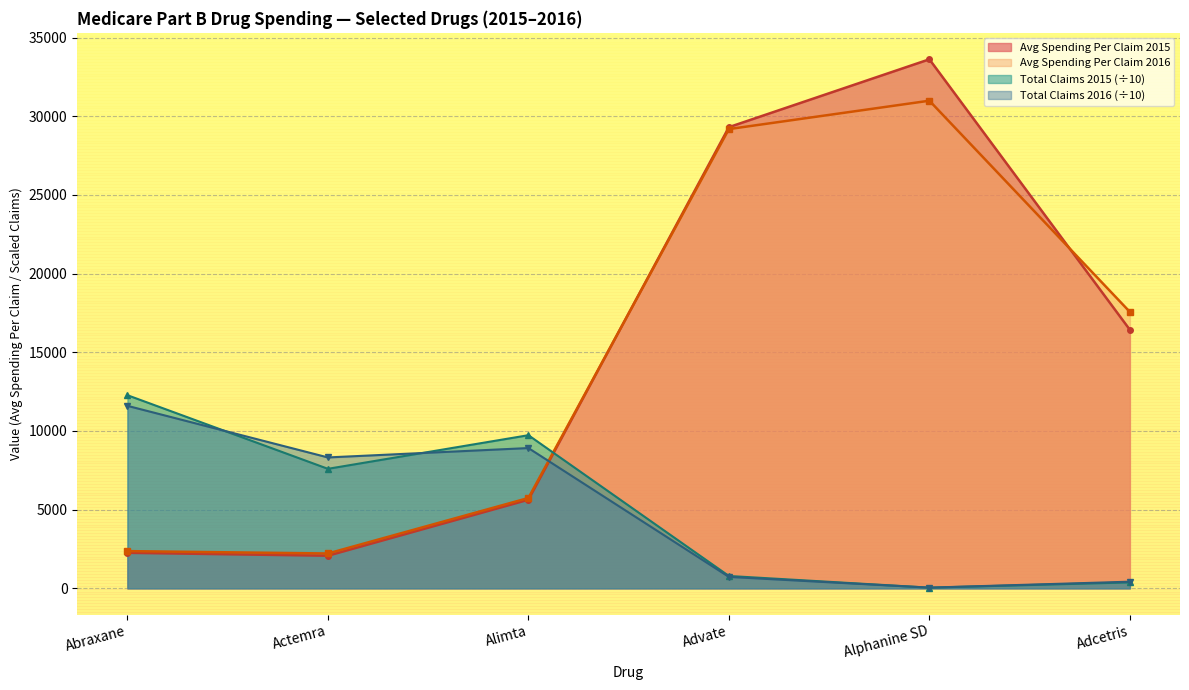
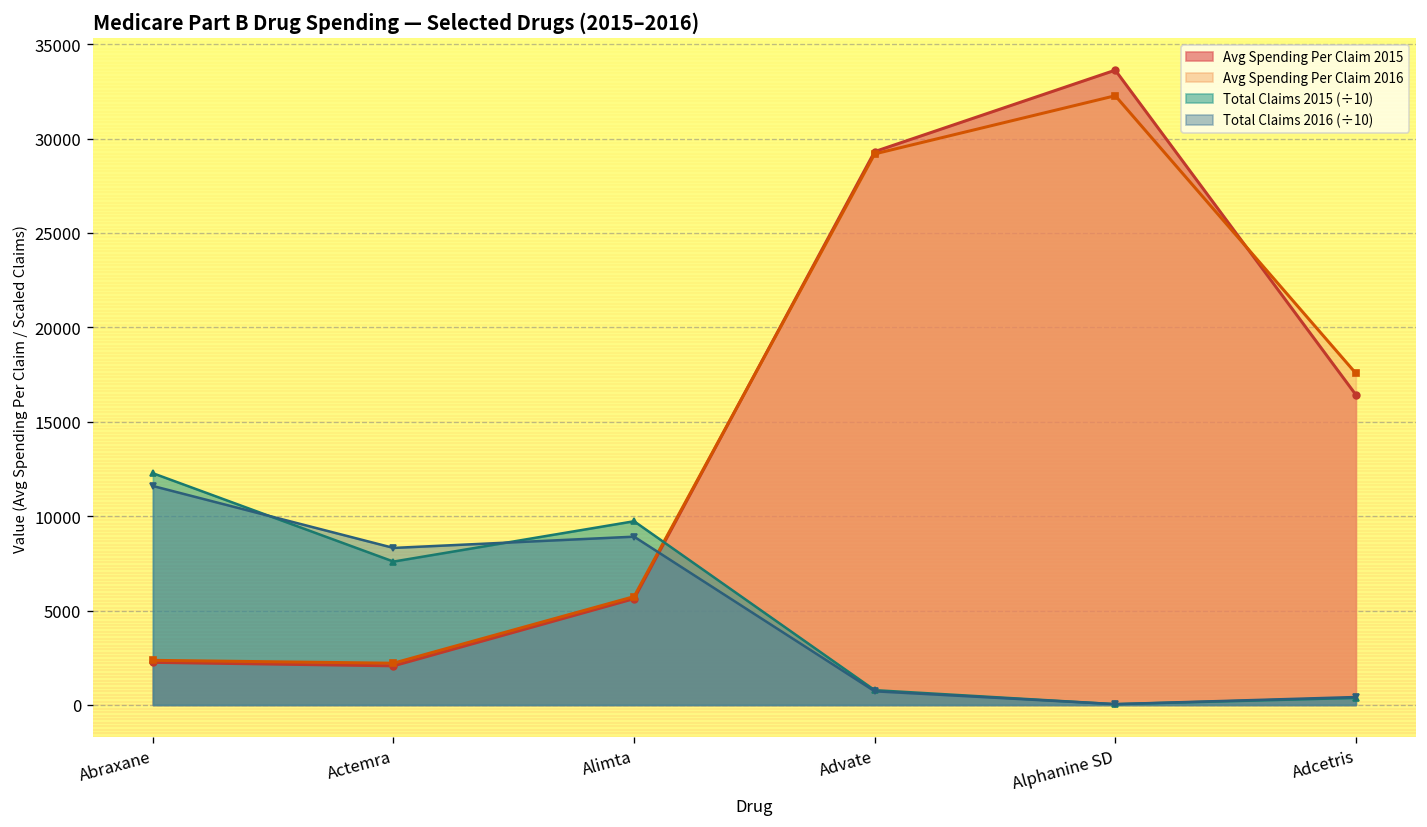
  {
    "Avg Spending Per Claim 2015": {
      "Alphanine SD": 33600,
      "Adcetris": 16400
    },
    "Avg Spending Per Claim 2016": {
-     "Alphanine SD": 31000,
+     "Alphanine SD": 32300,
      "Adcetris": 17600
    }
  }
